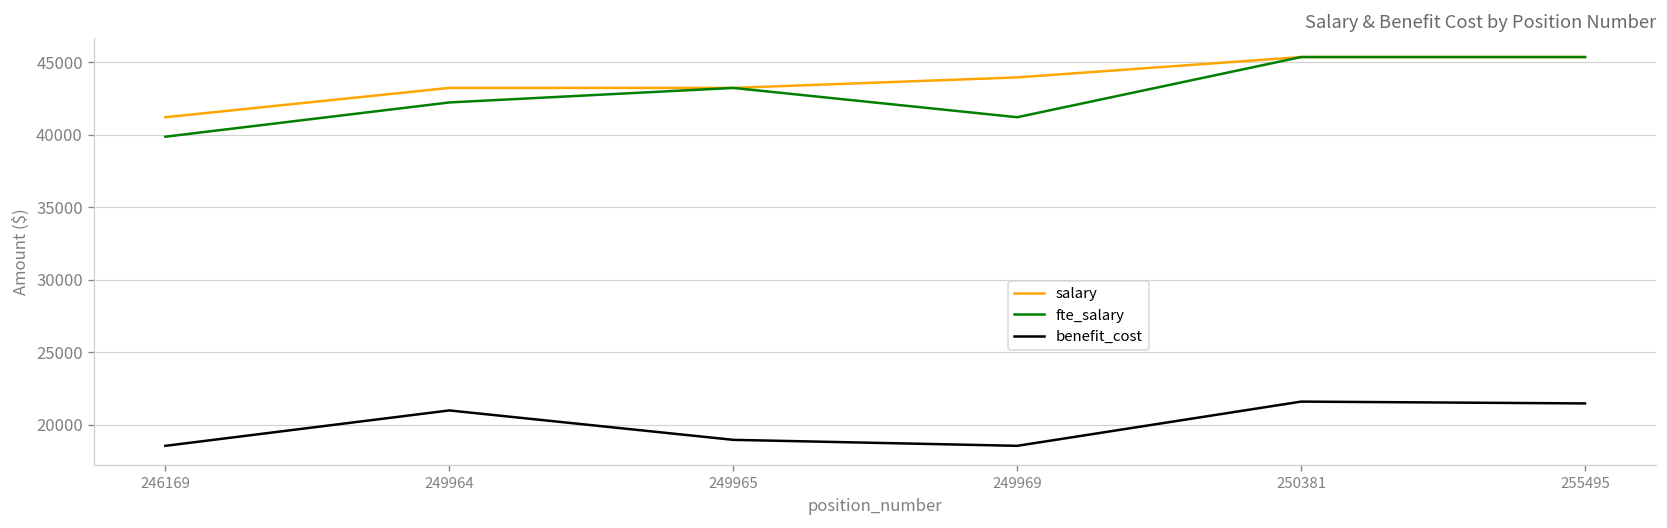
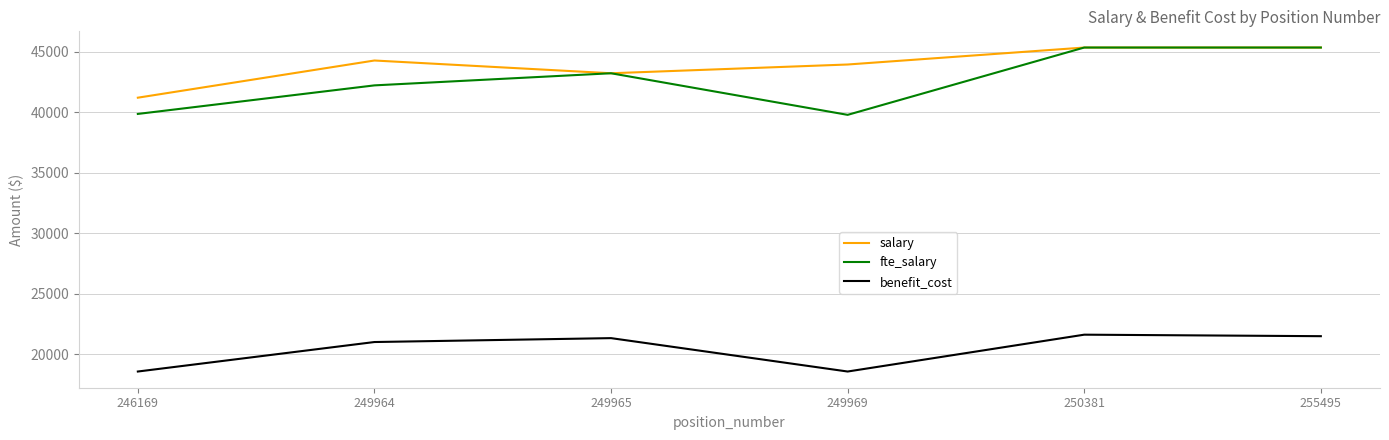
  {
    "salary": {
      "246169": 41200,
-     "249964": 43200,
+     "249964": 44300,
      "249969": 44000
    },
    "fte_salary": {
      "246169": 39900,
      "249964": 42200,
-     "249969": 41200
+     "249969": 39800
    },
    "benefit_cost": {
      "246169": 18600,
      "249964": 21000,
-     "249965": 19000,
+     "249965": 21300,
      "249969": 18600,
      "250381": 21600,
      "255495": 21500
    }
  }
